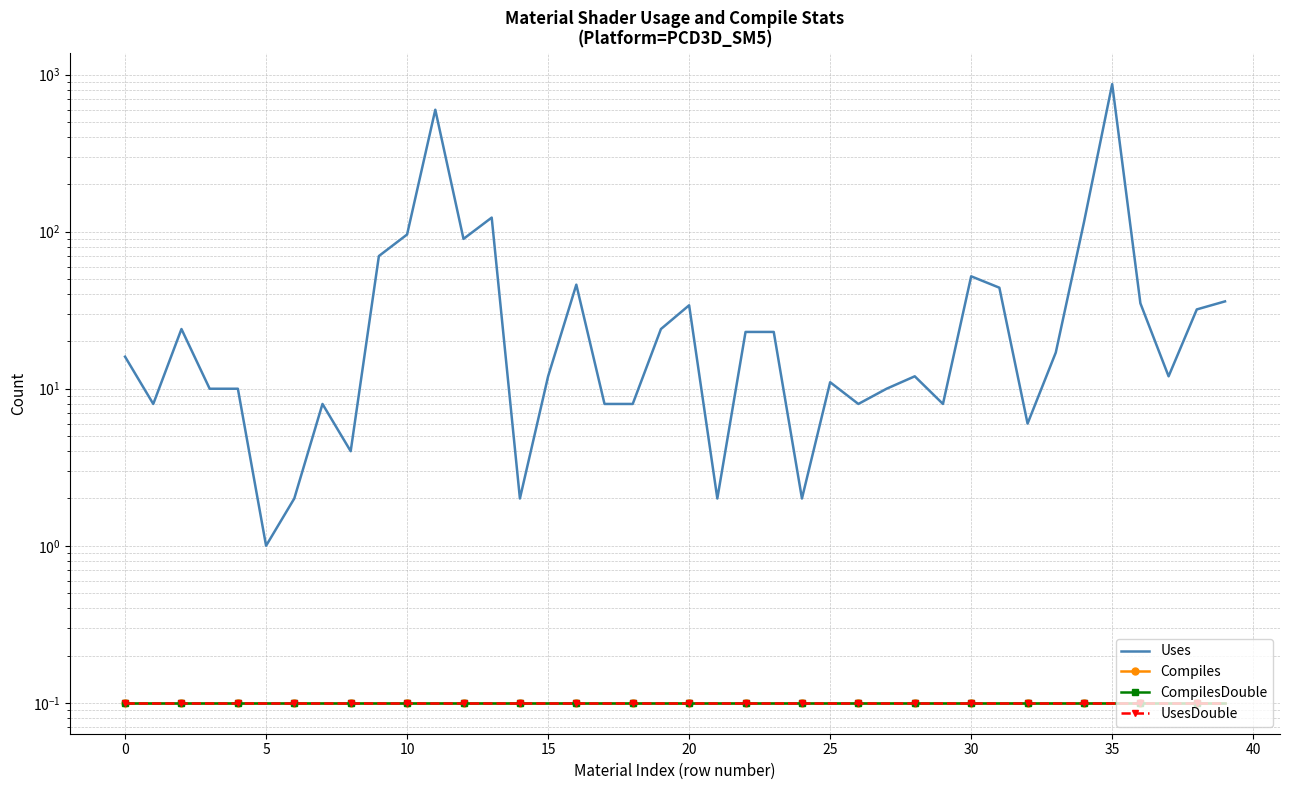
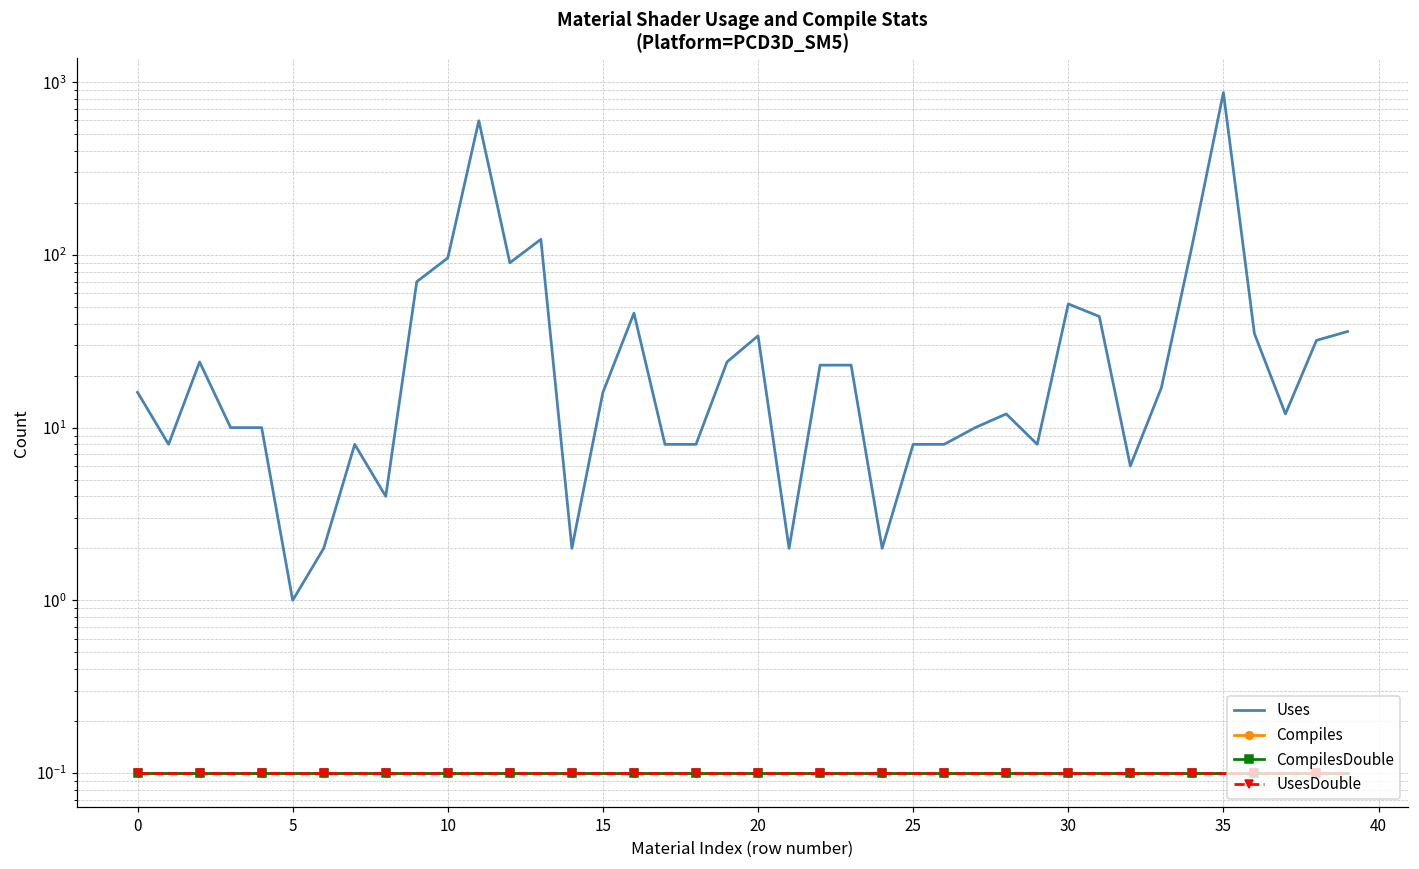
  {
    "Uses": {
      "0": 16,
      "5": 1,
      "10": 100,
-     "15": 12,
+     "15": 16,
      "20": 34,
-     "25": 11,
+     "25": 8,
      "30": 52,
      "35": 900
    },
    "UsesDouble": {
      "0": 0.10,
      "5": 0.10,
      "10": 0.10,
      "15": 0.10,
      "20": 0.10,
      "25": 0.10,
      "30": 0.10,
      "35": 0.10
    }
  }
